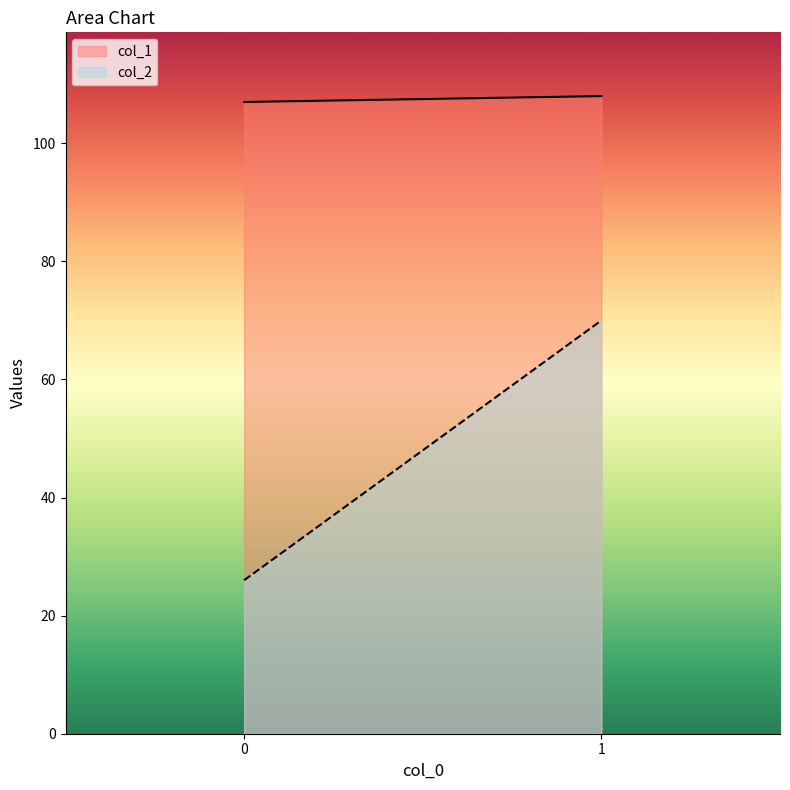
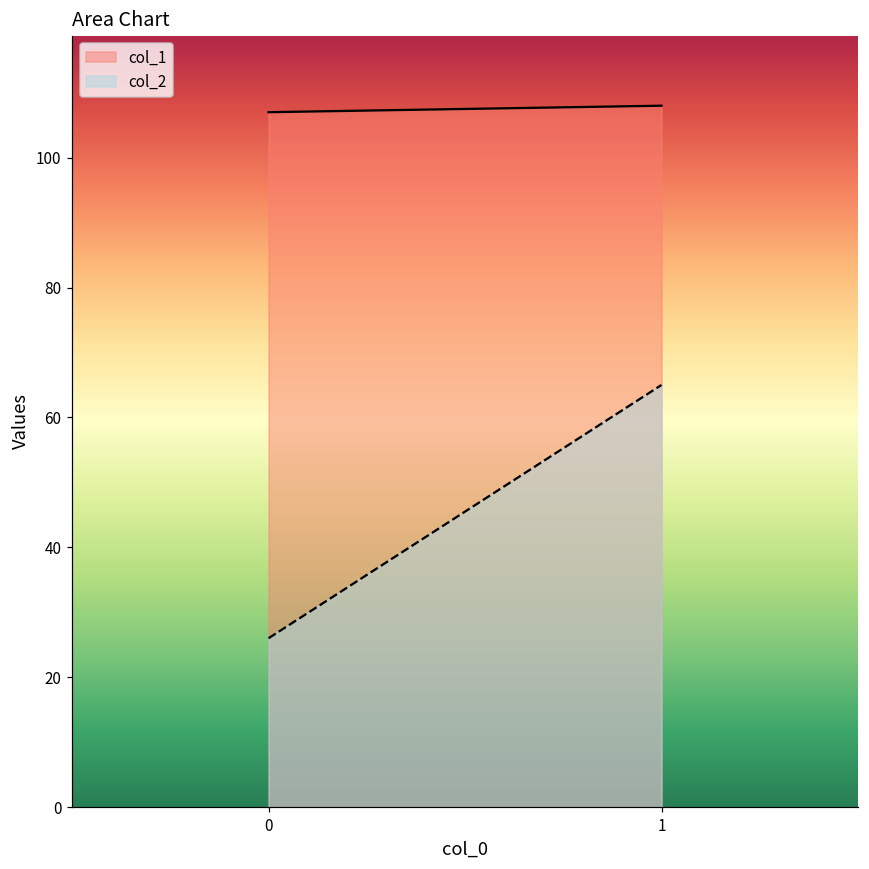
  {
    "col_1": {
      "0": 107,
      "1": 108
    },
    "col_2": {
      "0": 26,
-     "1": 70
+     "1": 65
    }
  }
